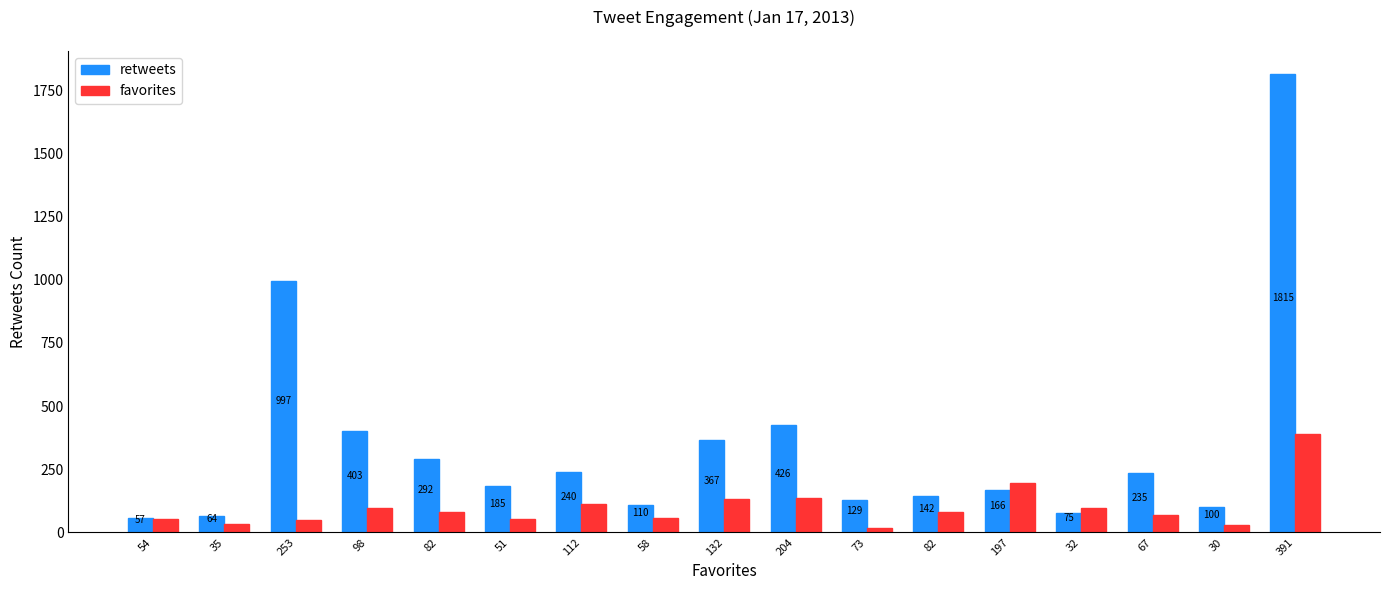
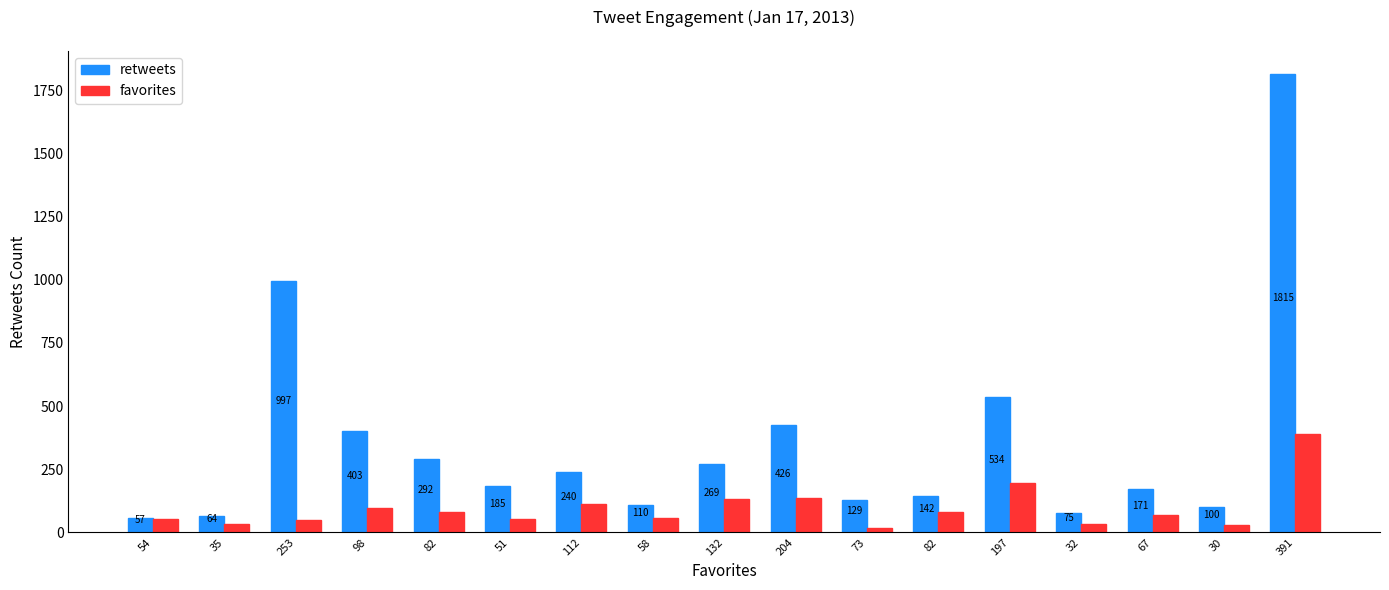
  {
    "retweets": {
      "54": 57,
      "35": 64,
      "253": 997,
      "98": 403,
      "51": 185,
      "112": 240,
      "58": 110,
-     "132": 367,
+     "132": 269,
      "204": 426,
      "73": 129,
-     "197": 166,
+     "197": 534,
      "32": 75,
-     "67": 235,
+     "67": 171,
      "30": 100,
      "391": 1815
    },
    "favorites": {
      "54": 50,
      "35": 40,
      "253": 50,
      "98": 100,
      "51": 50,
      "112": 110,
      "58": 60,
      "132": 130,
      "204": 140,
      "73": 20,
      "197": 200,
-     "32": 100,
+     "32": 30,
      "67": 70,
      "30": 30,
      "391": 390
    }
  }
